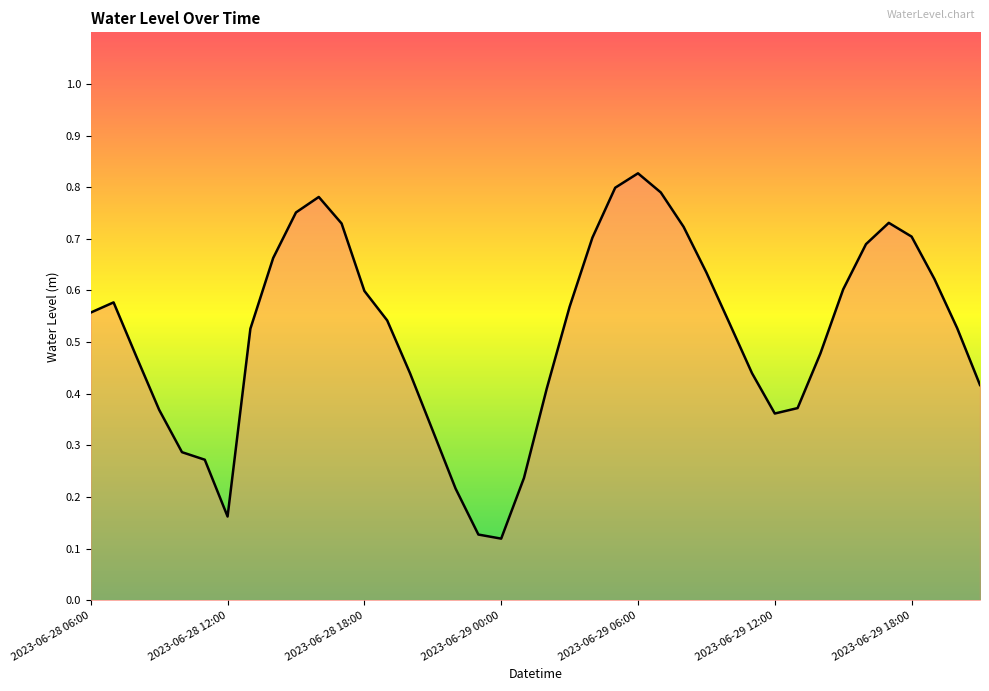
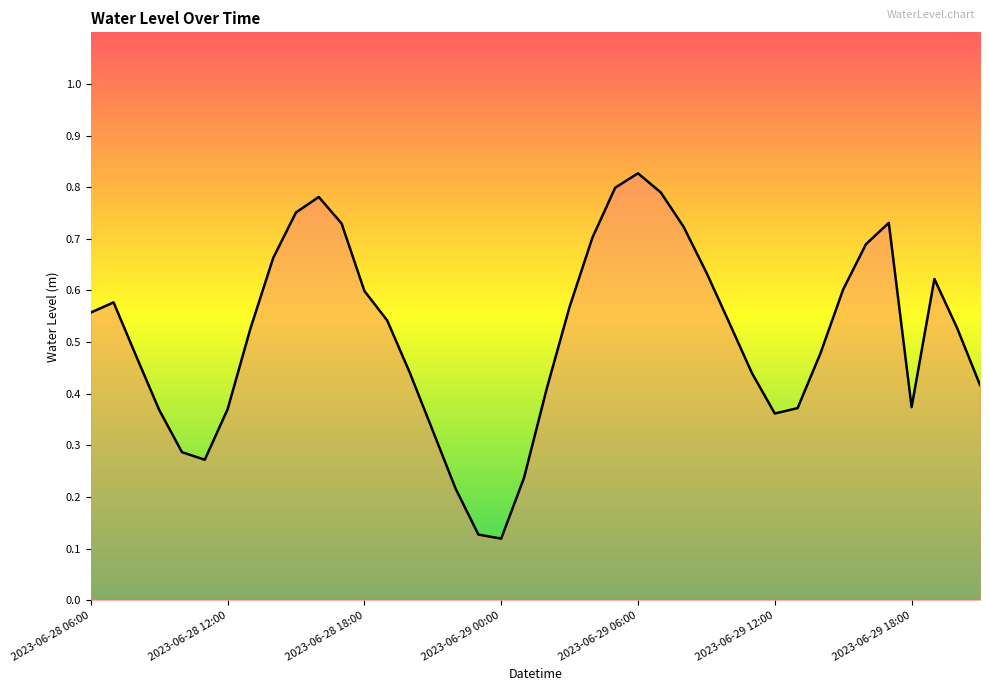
  {
    "2023-06-28 06:00": 0.56,
-   "2023-06-28 12:00": 0.16,
+   "2023-06-28 12:00": 0.37,
    "2023-06-28 18:00": 0.60,
    "2023-06-29 00:00": 0.12,
    "2023-06-29 06:00": 0.83,
    "2023-06-29 12:00": 0.36,
-   "2023-06-29 18:00": 0.70
+   "2023-06-29 18:00": 0.37
  }
